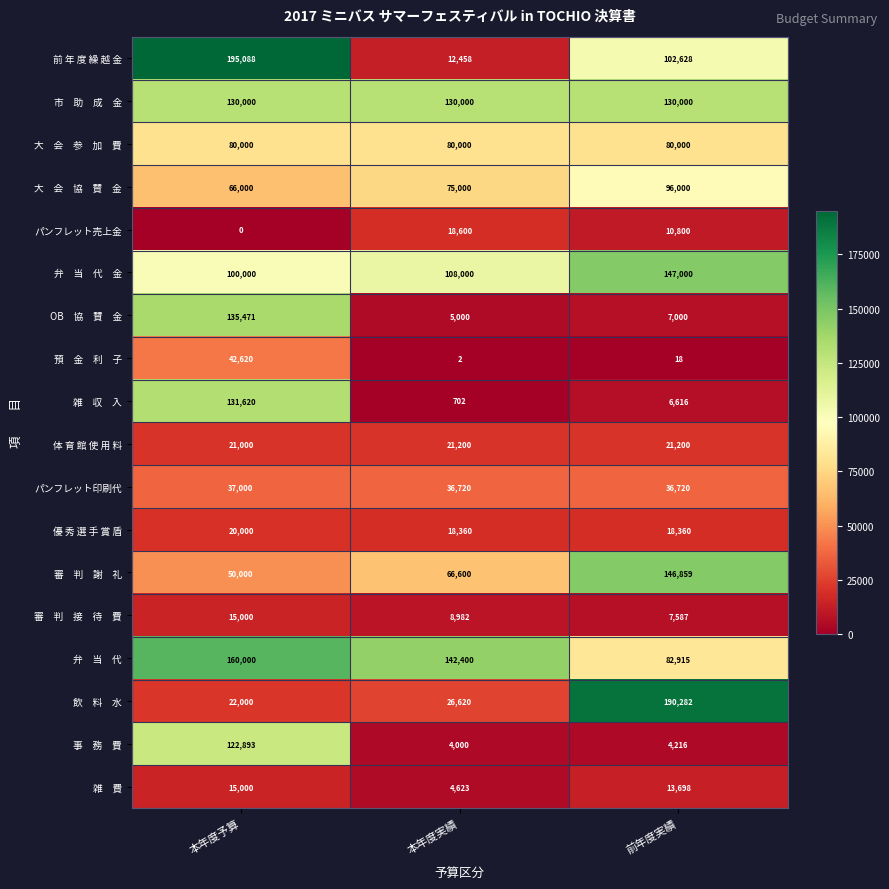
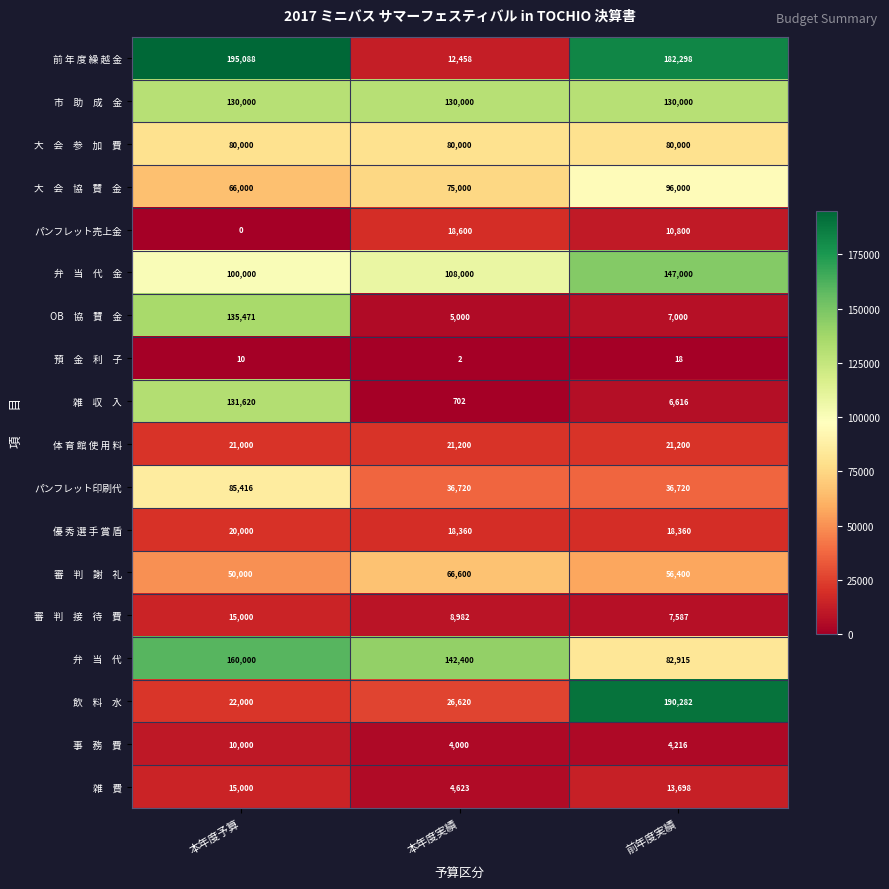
  {
    "前 年 度 繰 越 金": {
      "本年度予算": "195,088",
      "本年度実績": "12,458",
-     "前年度実績": "102,628"
+     "前年度実績": "182,298"
    },
    "市 助 成 金": {
      "本年度予算": "130,000",
      "本年度実績": "130,000",
      "前年度実績": "130,000"
    },
    "大 会 参 加 費": {
      "本年度予算": "80,000",
      "本年度実績": "80,000",
      "前年度実績": "80,000"
    },
    "大 会 協 賛 金": {
      "本年度予算": "66,000",
      "本年度実績": "75,000",
      "前年度実績": "96,000"
    },
    "パンフレット売上金": {
      "本年度予算": "0",
      "本年度実績": "18,600",
      "前年度実績": "10,800"
    },
    "弁 当 代 金": {
      "本年度予算": "100,000",
      "本年度実績": "108,000",
      "前年度実績": "147,000"
    },
    "OB 協 賛 金": {
      "本年度予算": "135,471",
      "本年度実績": "5,000",
      "前年度実績": "7,000"
    },
    "預 金 利 子": {
-     "本年度予算": "42,620",
+     "本年度予算": "10",
      "本年度実績": "2",
      "前年度実績": "18"
    },
    "雑 収 入": {
      "本年度予算": "131,620",
      "本年度実績": "702",
      "前年度実績": "6,616"
    },
    "体 育 館 使 用 料": {
      "本年度予算": "21,000",
      "本年度実績": "21,200",
      "前年度実績": "21,200"
    },
    "パンフレット印刷代": {
-     "本年度予算": "37,000",
+     "本年度予算": "85,416",
      "本年度実績": "36,720",
      "前年度実績": "36,720"
    },
    "優 秀 選 手 賞 盾": {
      "本年度予算": "20,000",
      "本年度実績": "18,360",
      "前年度実績": "18,360"
    },
    "審 判 謝 礼": {
      "本年度予算": "50,000",
      "本年度実績": "66,600",
-     "前年度実績": "146,859"
+     "前年度実績": "56,400"
    },
    "審 判 接 待 費": {
      "本年度予算": "15,000",
      "本年度実績": "8,982",
      "前年度実績": "7,587"
    },
    "弁 当 代": {
      "本年度予算": "160,000",
      "本年度実績": "142,400",
      "前年度実績": "82,915"
    },
    "飲 料 水": {
      "本年度予算": "22,000",
      "本年度実績": "26,620",
      "前年度実績": "190,282"
    },
    "事 務 費": {
-     "本年度予算": "122,893",
+     "本年度予算": "10,000",
      "本年度実績": "4,000",
      "前年度実績": "4,216"
    },
    "雑 費": {
      "本年度予算": "15,000",
      "本年度実績": "4,623",
      "前年度実績": "13,698"
    }
  }
